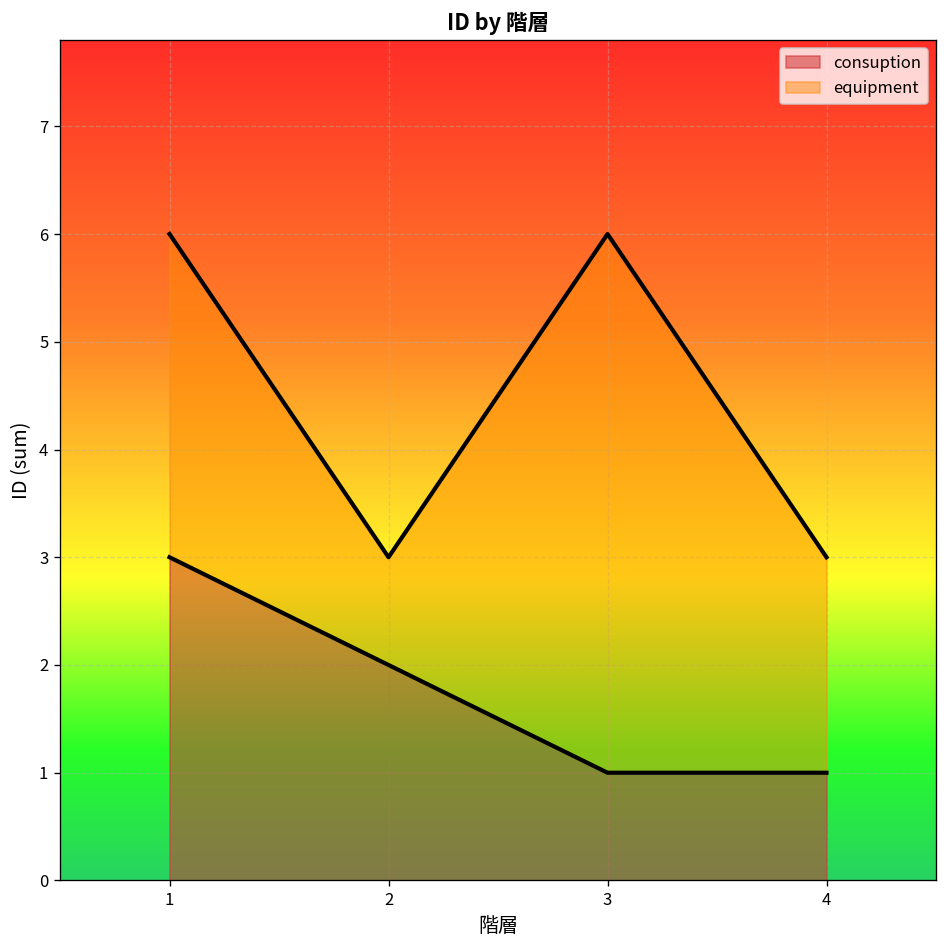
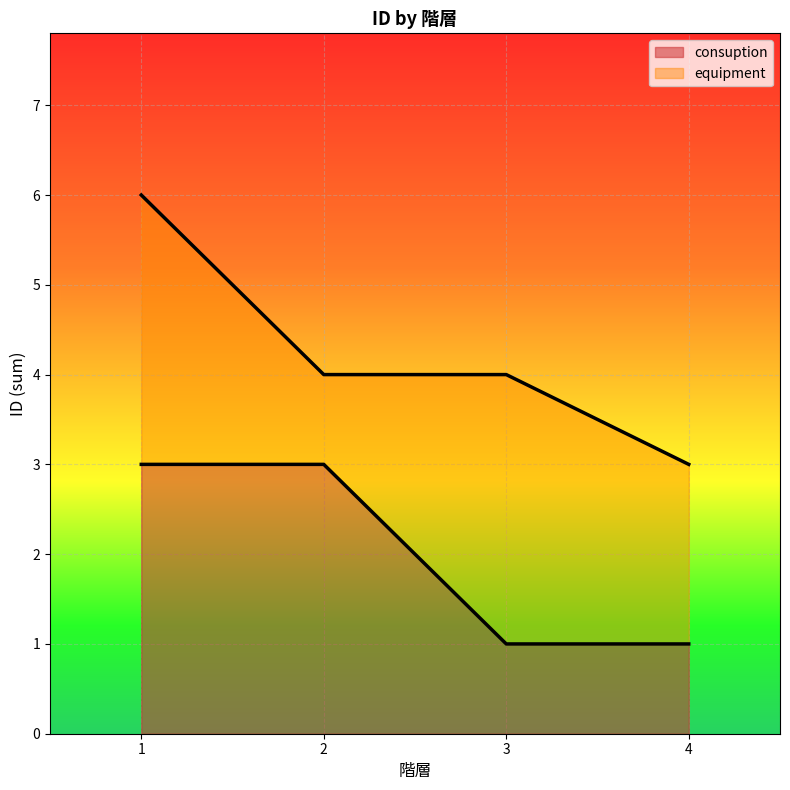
  {
    "consuption": {
      "1": 3,
-     "2": 2,
+     "2": 3,
      "3": 1,
      "4": 1
    },
    "equipment": {
      "1": 3,
      "2": 1,
-     "3": 5,
+     "3": 3,
      "4": 2
    }
  }
